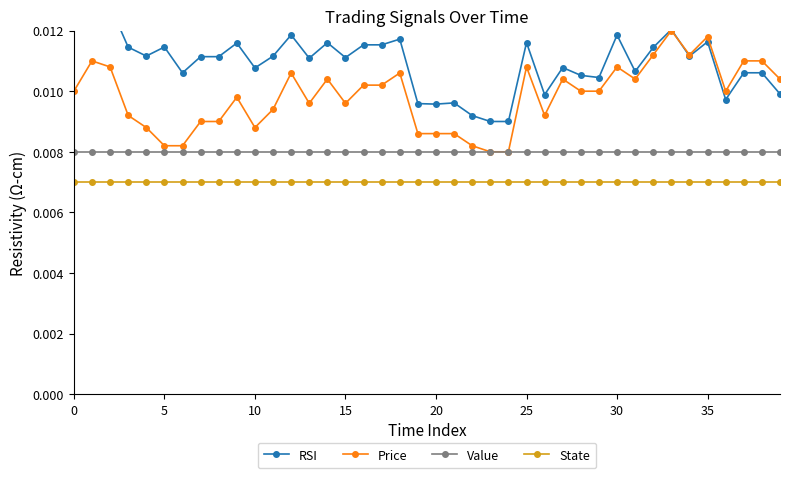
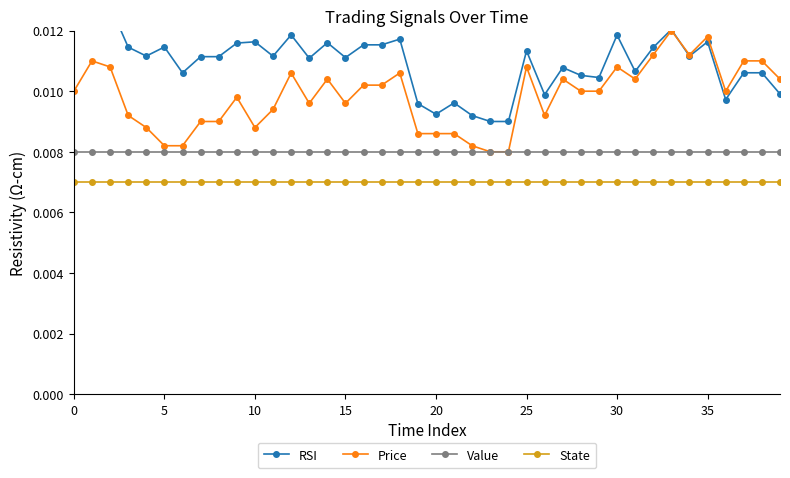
  {
    "RSI": {
      "5": 0.0115,
-     "10": 0.0108,
+     "10": 0.0116,
      "15": 0.0111,
-     "20": 0.0096,
-     "25": 0.0116,
+     "20": 0.0092,
+     "25": 0.0113,
      "30": 0.0119,
      "35": 0.0116
    },
    "Value": {
      "0": 0.0080,
      "5": 0.0080,
      "10": 0.0080,
      "15": 0.0080,
      "20": 0.0080,
      "25": 0.0080,
      "30": 0.0080,
      "35": 0.0080
    }
  }
